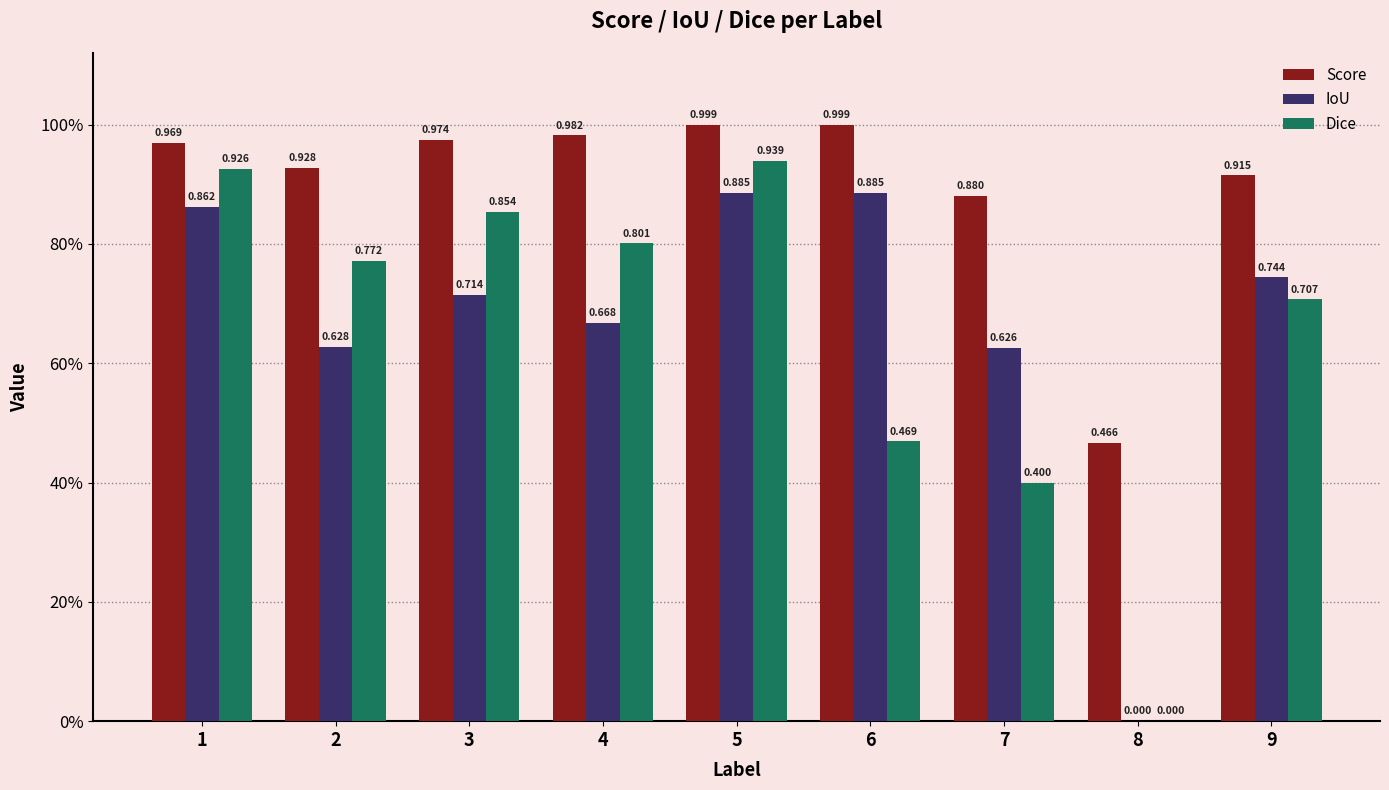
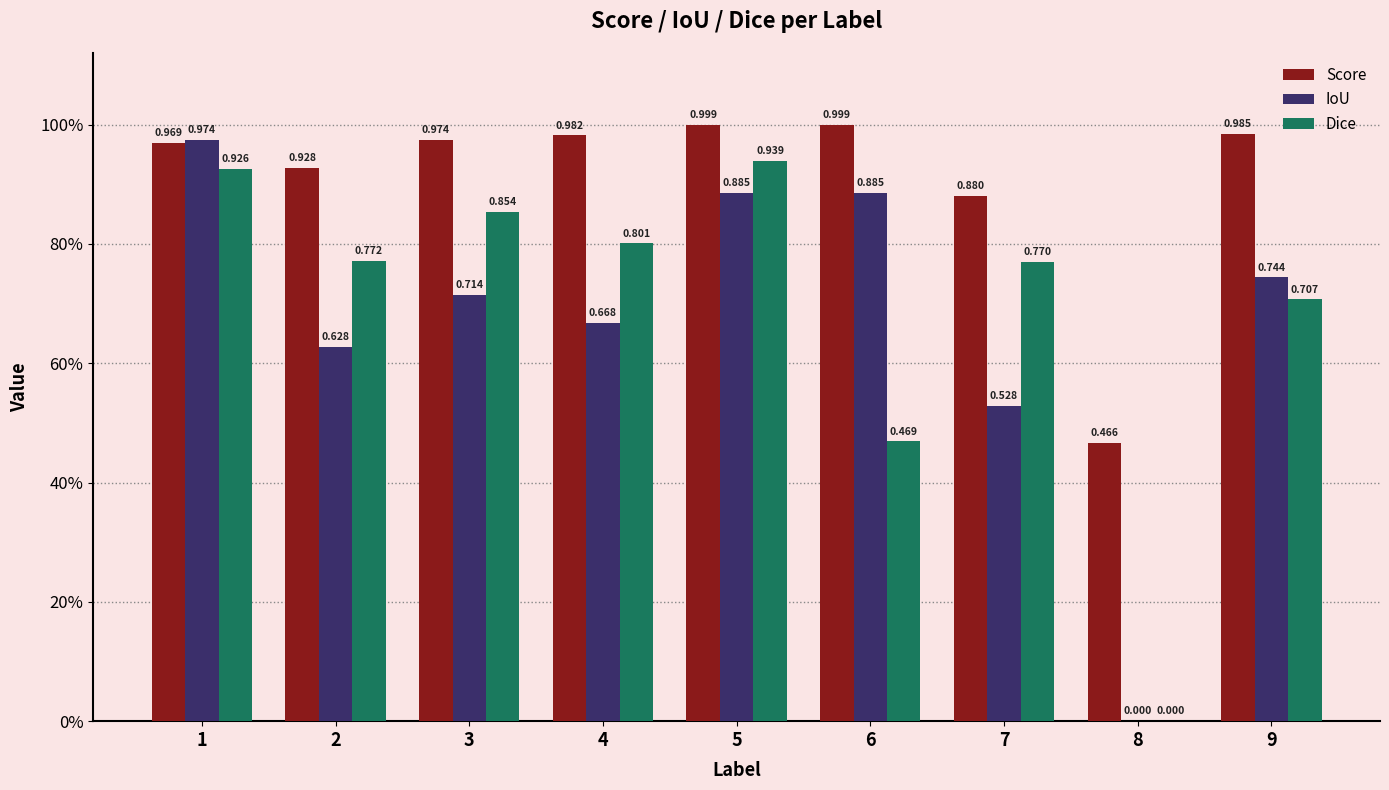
  {
    "Score": {
      "1": 0.969,
      "2": 0.928,
      "3": 0.974,
      "4": 0.982,
      "5": 0.999,
      "6": 0.999,
      "7": 0.880,
      "8": 0.466,
-     "9": 0.915
+     "9": 0.985
    },
    "IoU": {
-     "1": 0.862,
+     "1": 0.974,
      "2": 0.628,
      "3": 0.714,
      "4": 0.668,
      "5": 0.885,
      "6": 0.885,
-     "7": 0.626,
+     "7": 0.528,
      "8": 0.000,
      "9": 0.744
    },
    "Dice": {
      "1": 0.926,
      "2": 0.772,
      "3": 0.854,
      "4": 0.801,
      "5": 0.939,
      "6": 0.469,
-     "7": 0.400,
+     "7": 0.770,
      "8": 0.000,
      "9": 0.707
    }
  }
